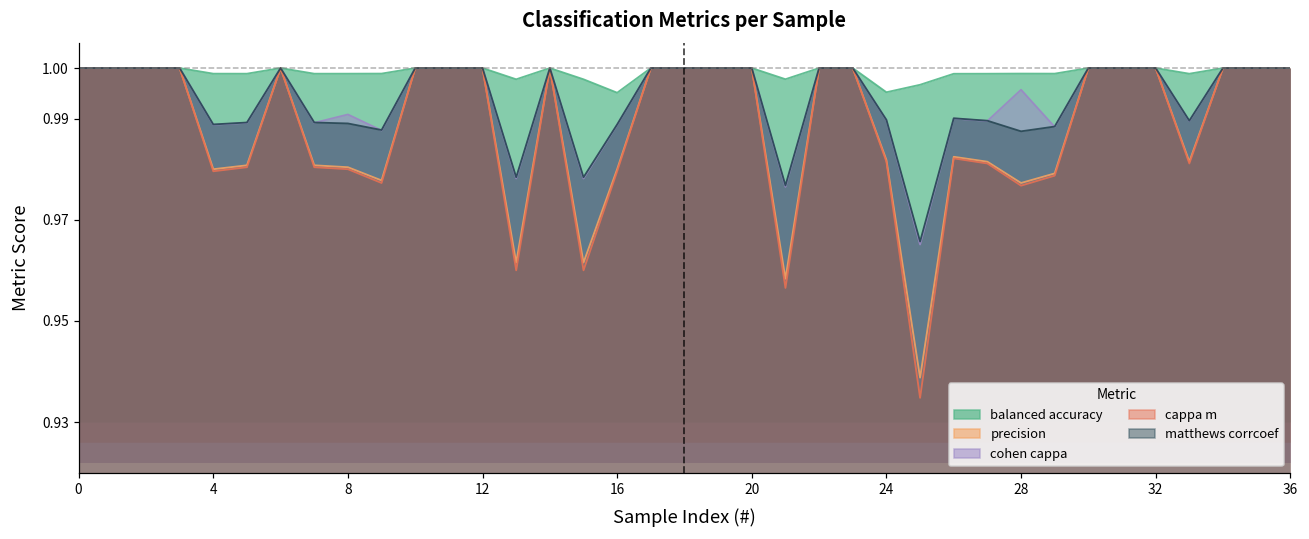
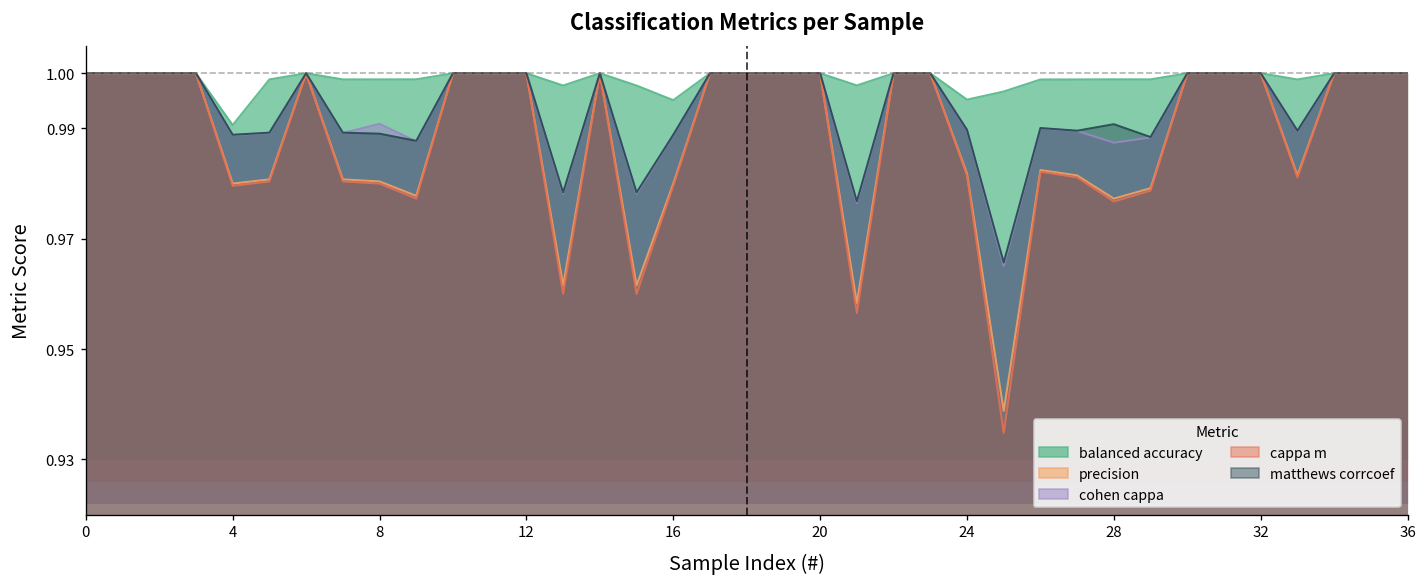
  {
    "balanced accuracy": {
-     "4": 0.999,
+     "4": 0.991,
      "8": 0.999,
      "16": 0.995,
      "24": 0.995,
      "28": 0.999
    },
    "cohen cappa": {
      "8": 0.991,
-     "28": 0.996
+     "28": 0.987
    },
    "matthews corrcoef": {
      "8": 0.989,
-     "28": 0.987
+     "28": 0.991
    }
  }
